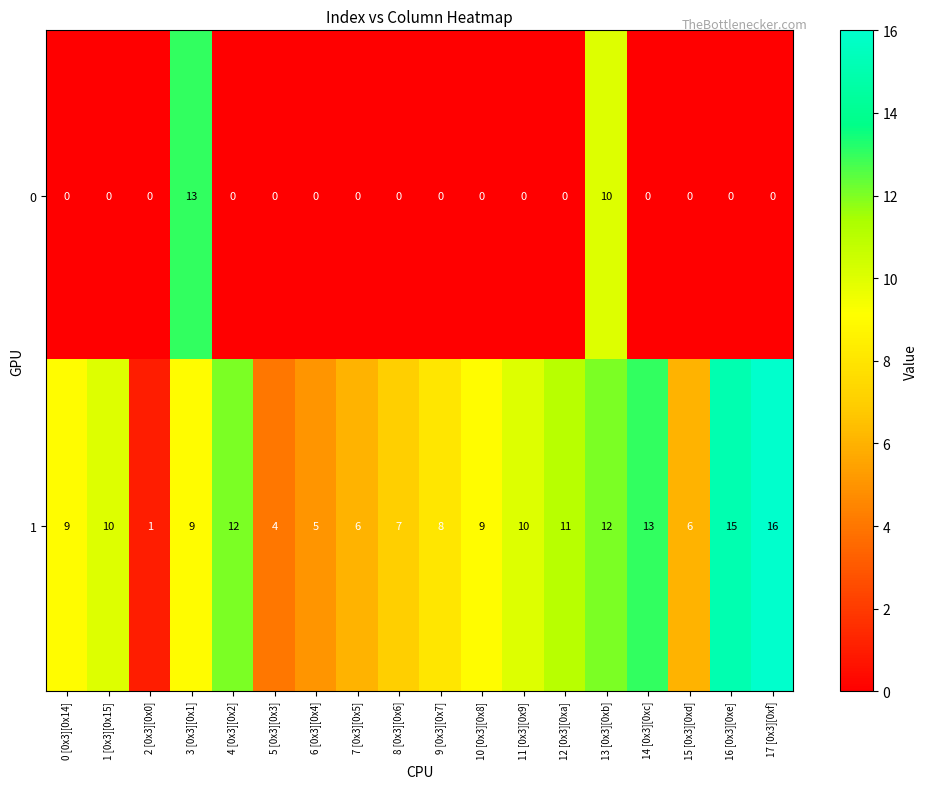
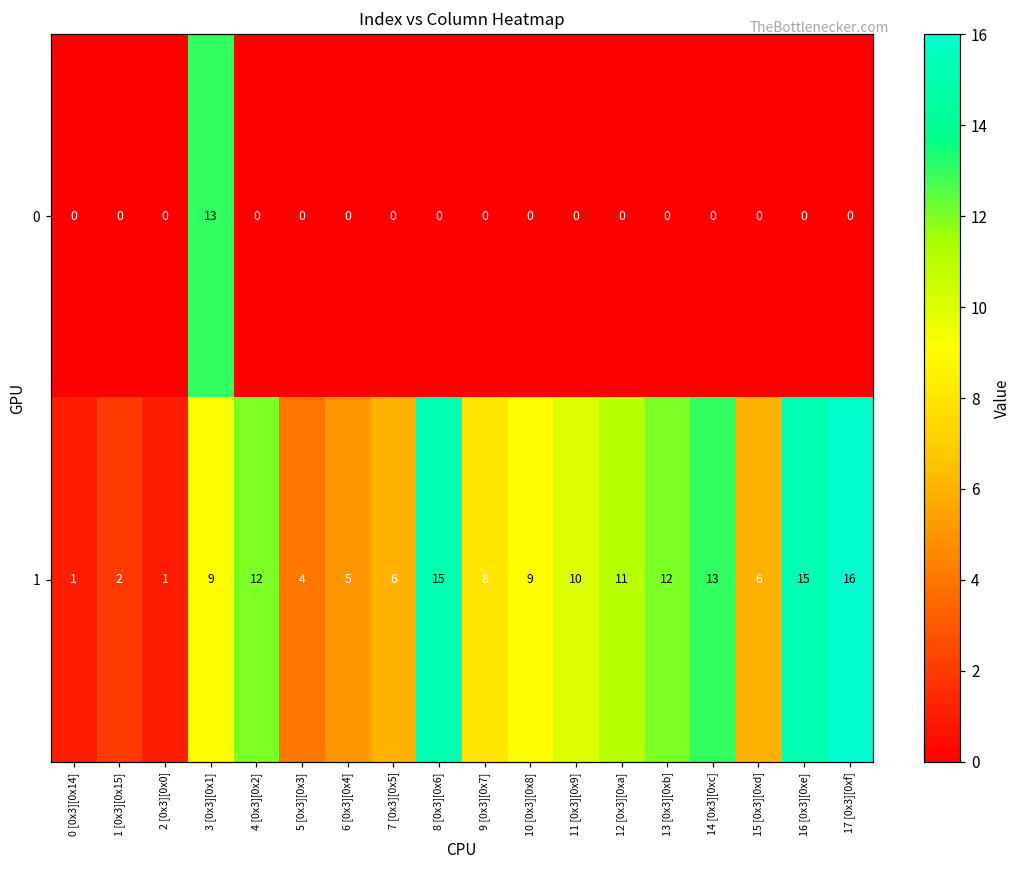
  {
    "0": {
      "0 [0x3][0x14]": 0,
      "1 [0x3][0x15]": 0,
      "2 [0x3][0x0]": 0,
      "3 [0x3][0x1]": 13,
      "4 [0x3][0x2]": 0,
      "5 [0x3][0x3]": 0,
      "6 [0x3][0x4]": 0,
      "7 [0x3][0x5]": 0,
      "8 [0x3][0x6]": 0,
      "9 [0x3][0x7]": 0,
      "10 [0x3][0x8]": 0,
      "11 [0x3][0x9]": 0,
      "12 [0x3][0xa]": 0,
-     "13 [0x3][0xb]": 10,
+     "13 [0x3][0xb]": 0,
      "14 [0x3][0xc]": 0,
      "15 [0x3][0xd]": 0,
      "16 [0x3][0xe]": 0,
      "17 [0x3][0xf]": 0
    },
    "1": {
-     "0 [0x3][0x14]": 9,
-     "1 [0x3][0x15]": 10,
+     "0 [0x3][0x14]": 1,
+     "1 [0x3][0x15]": 2,
      "2 [0x3][0x0]": 1,
      "3 [0x3][0x1]": 9,
      "4 [0x3][0x2]": 12,
      "5 [0x3][0x3]": 4,
      "6 [0x3][0x4]": 5,
      "7 [0x3][0x5]": 6,
-     "8 [0x3][0x6]": 7,
+     "8 [0x3][0x6]": 15,
      "9 [0x3][0x7]": 8,
      "10 [0x3][0x8]": 9,
      "11 [0x3][0x9]": 10,
      "12 [0x3][0xa]": 11,
      "13 [0x3][0xb]": 12,
      "14 [0x3][0xc]": 13,
      "15 [0x3][0xd]": 6,
      "16 [0x3][0xe]": 15,
      "17 [0x3][0xf]": 16
    }
  }
